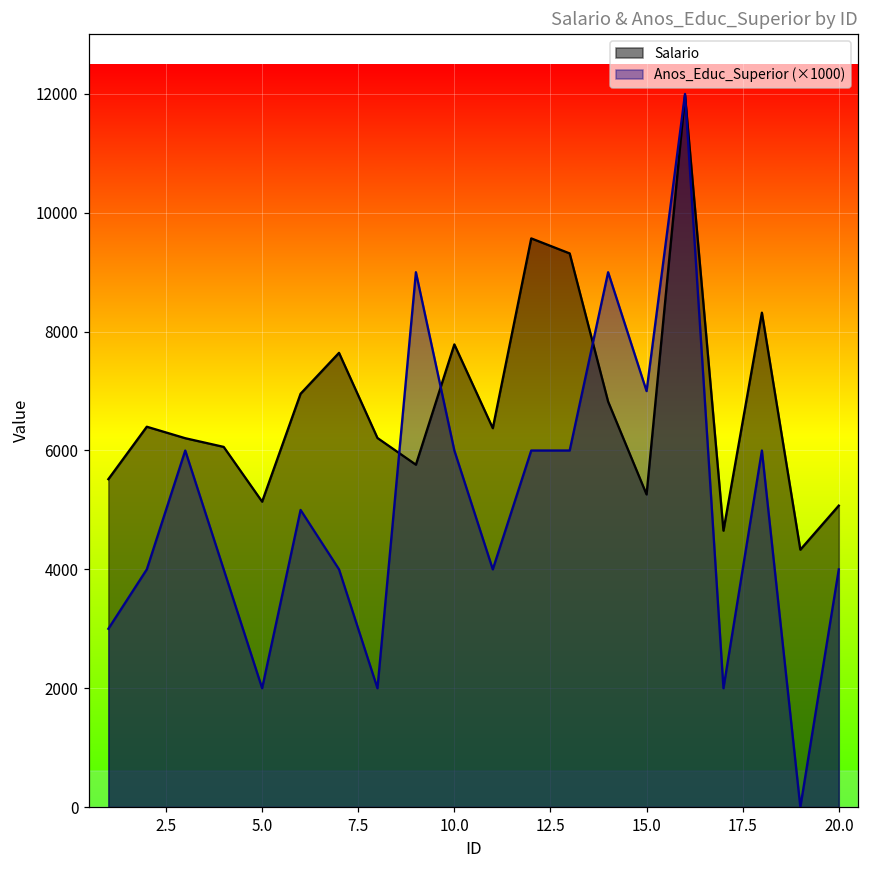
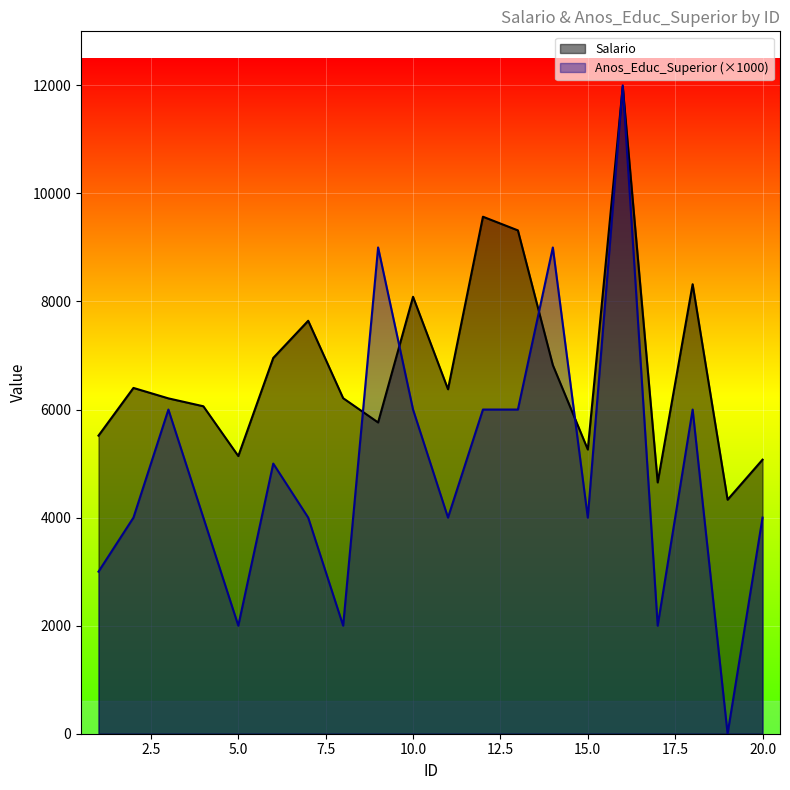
  {
    "Salario": {
      "5.0": 5100,
-     "10.0": 7800,
+     "10.0": 8100,
      "15.0": 5300,
      "20.0": 5100
    },
    "Anos_Educ_Superior (×1000)": {
      "5.0": 2000,
      "10.0": 6000,
-     "15.0": 7000,
+     "15.0": 4000,
      "20.0": 4000
    }
  }
